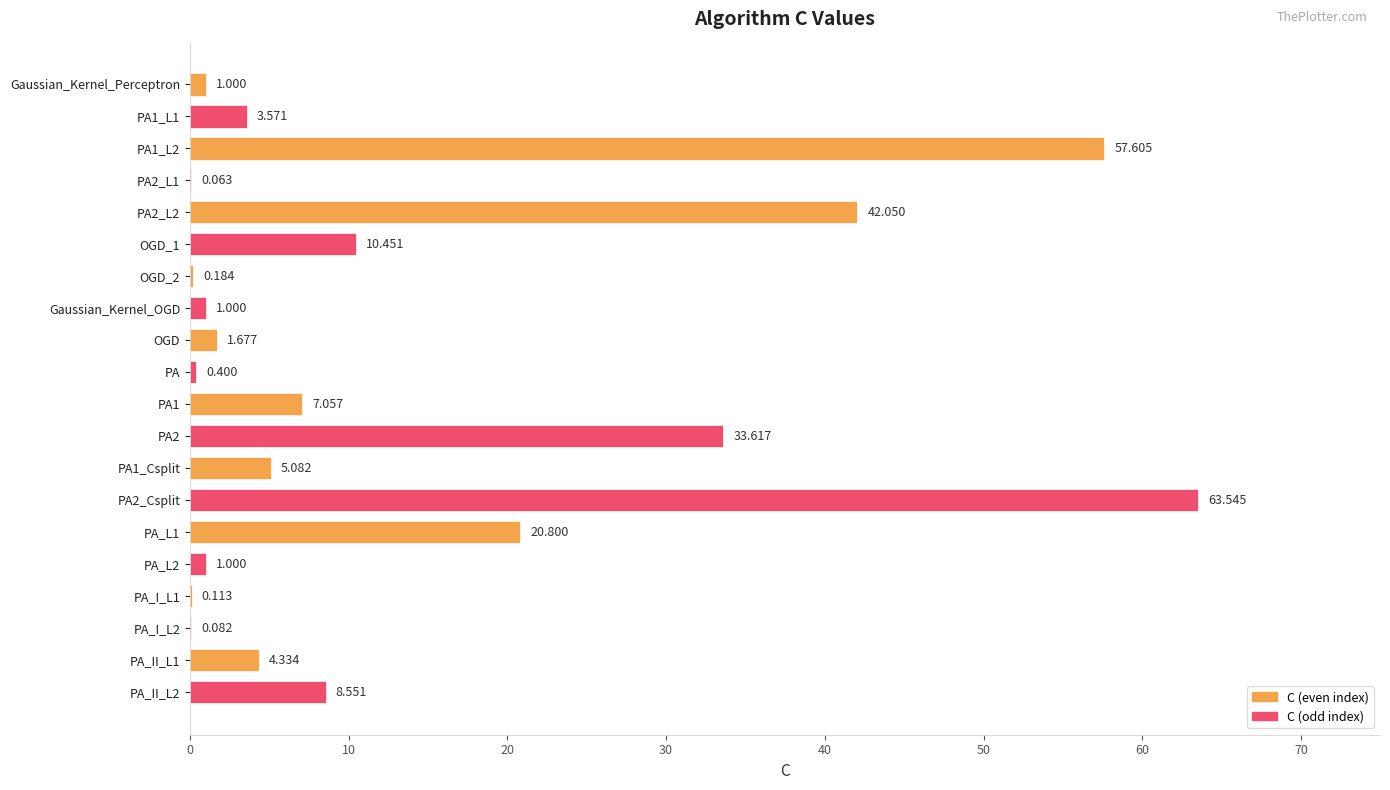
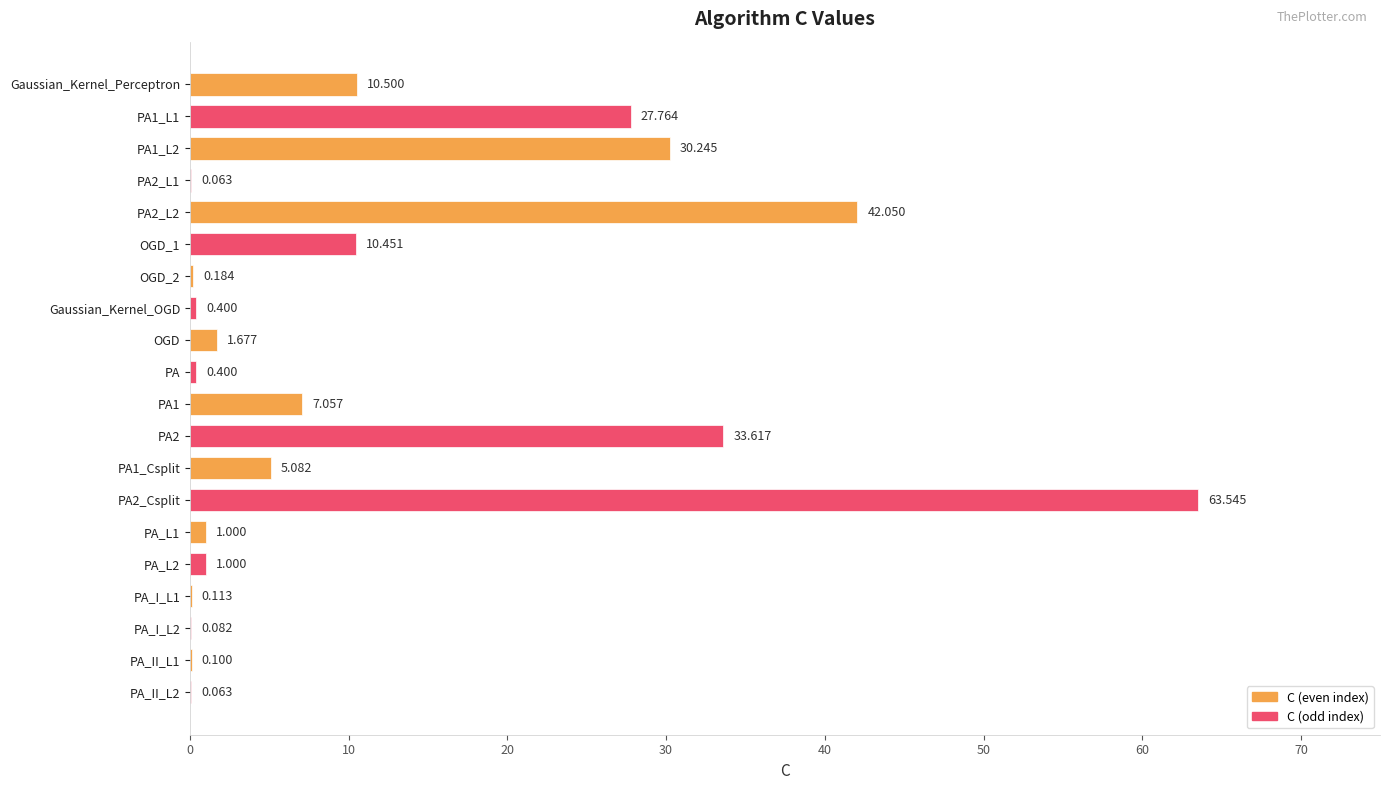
  {
-   "Gaussian_Kernel_Perceptron": 1.000,
-   "PA1_L1": 3.571,
-   "PA1_L2": 57.605,
+   "Gaussian_Kernel_Perceptron": 10.500,
+   "PA1_L1": 27.764,
+   "PA1_L2": 30.245,
    "PA2_L1": 0.063,
    "PA2_L2": 42.050,
    "OGD_1": 10.451,
    "OGD_2": 0.184,
-   "Gaussian_Kernel_OGD": 1.000,
+   "Gaussian_Kernel_OGD": 0.400,
    "OGD": 1.677,
    "PA": 0.400,
    "PA1": 7.057,
    "PA2": 33.617,
    "PA1_Csplit": 5.082,
    "PA2_Csplit": 63.545,
-   "PA_L1": 20.800,
+   "PA_L1": 1.000,
    "PA_L2": 1.000,
    "PA_I_L1": 0.113,
    "PA_I_L2": 0.082,
-   "PA_II_L1": 4.334,
-   "PA_II_L2": 8.551
+   "PA_II_L1": 0.100,
+   "PA_II_L2": 0.063
  }
